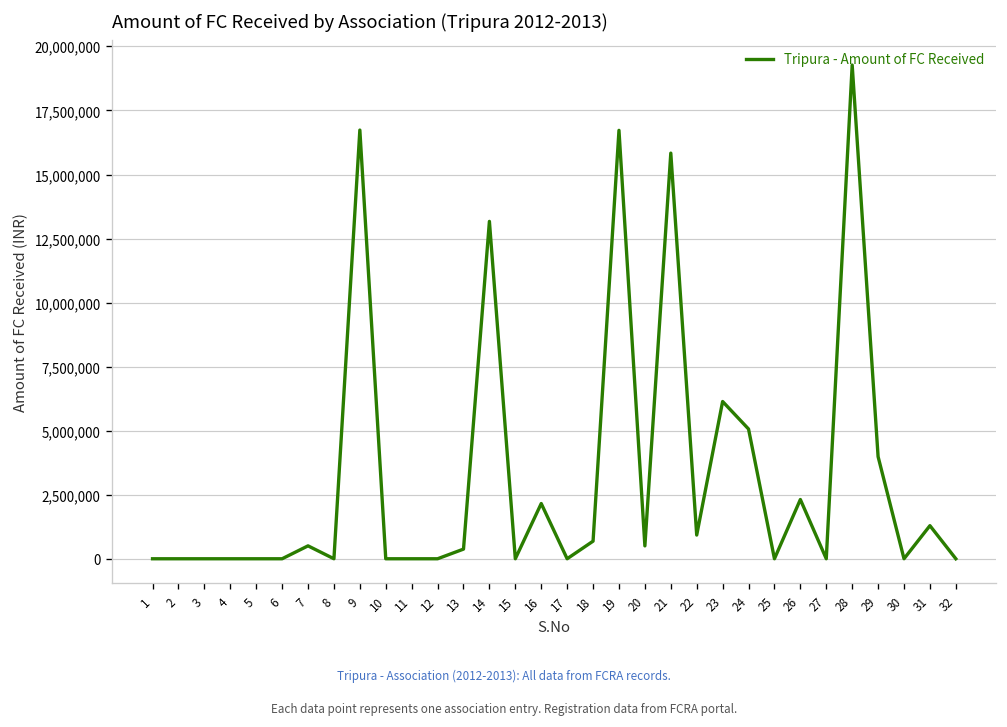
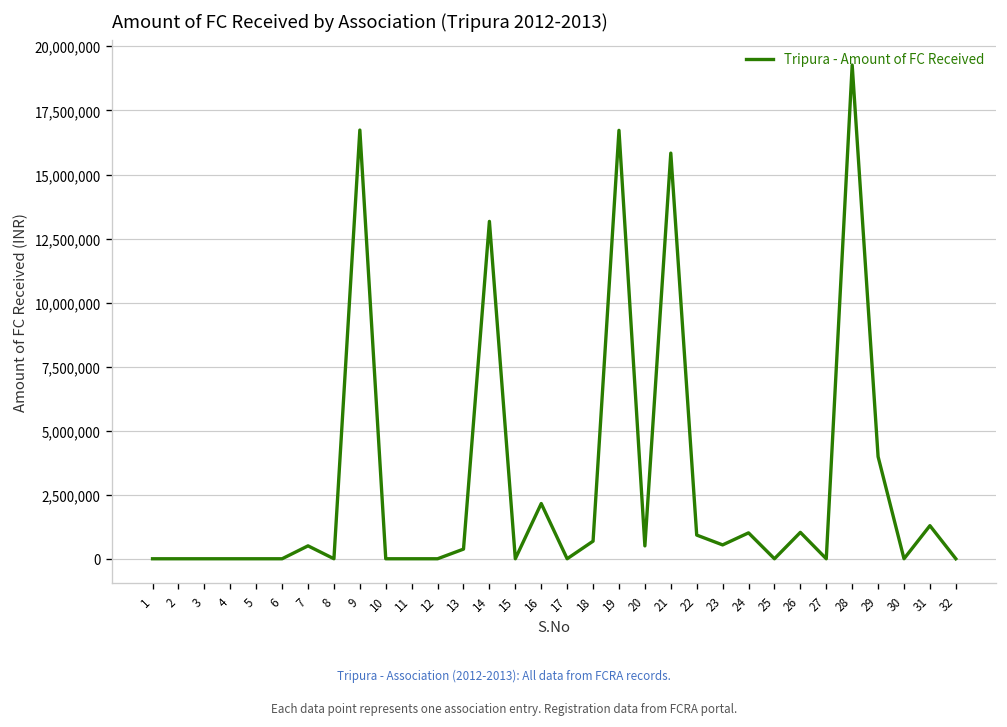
  {
    "1": "0",
    "2": "0",
    "3": "0",
    "4": "0",
    "5": "0",
    "6": "0",
    "7": "500,000",
    "8": "0",
    "9": "16,700,000",
    "10": "0",
    "11": "0",
    "12": "0",
    "13": "400,000",
    "14": "13,200,000",
    "15": "0",
    "16": "2,200,000",
    "17": "0",
    "18": "700,000",
    "19": "16,700,000",
    "20": "500,000",
    "21": "15,800,000",
    "22": "900,000",
-   "23": "6,100,000",
-   "24": "5,100,000",
+   "23": "500,000",
+   "24": "1,000,000",
    "25": "0",
-   "26": "2,300,000",
+   "26": "1,000,000",
    "27": "0",
    "28": "19,300,000",
    "29": "4,000,000",
    "30": "0",
    "31": "1,300,000",
    "32": "0"
  }
